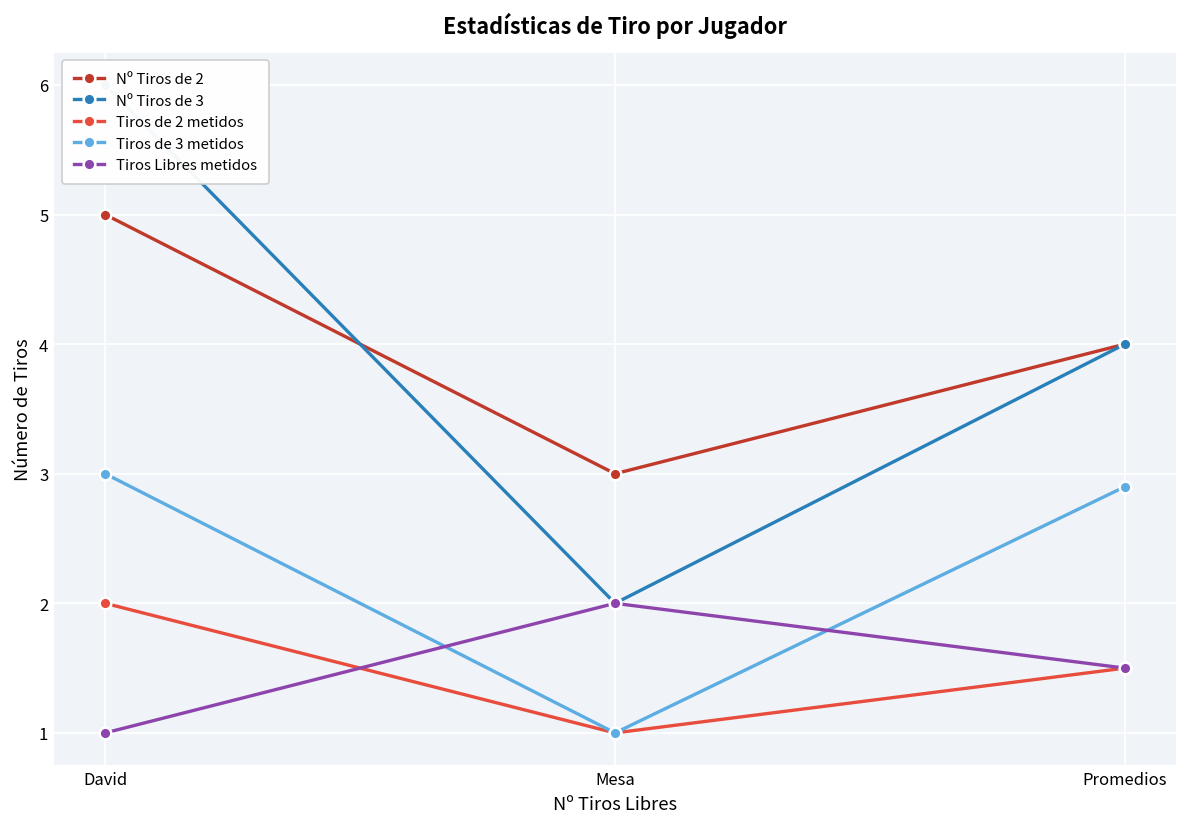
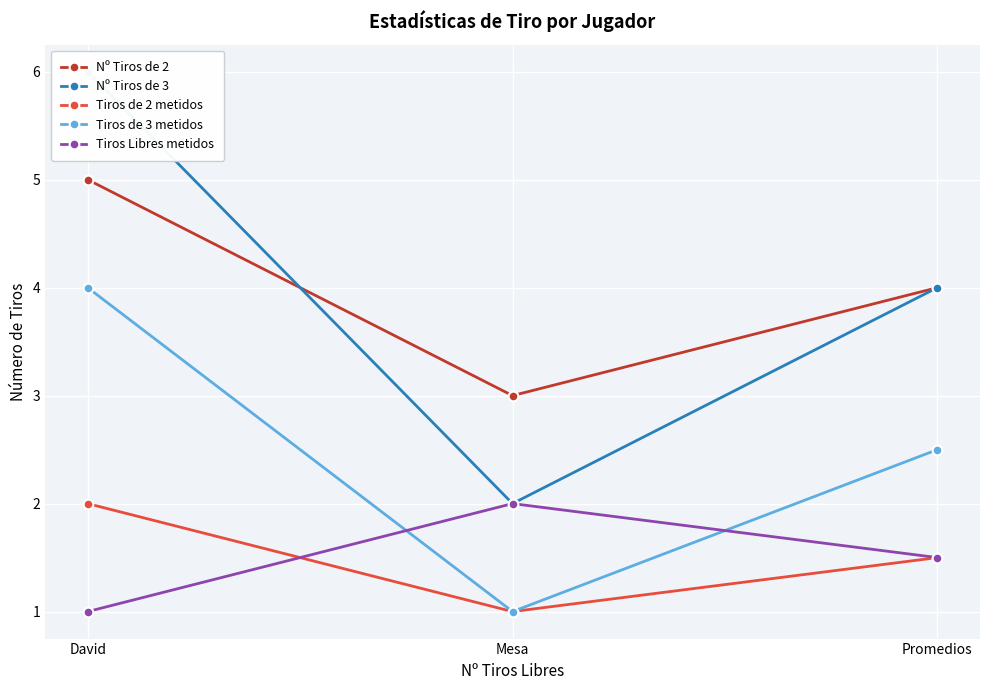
  {
    "Tiros de 3 metidos": {
-     "David": 3,
-     "Promedios": 2.9
+     "David": 4,
+     "Promedios": 2.5
    },
    "Tiros Libres metidos": {
      "David": 1.0
    }
  }
